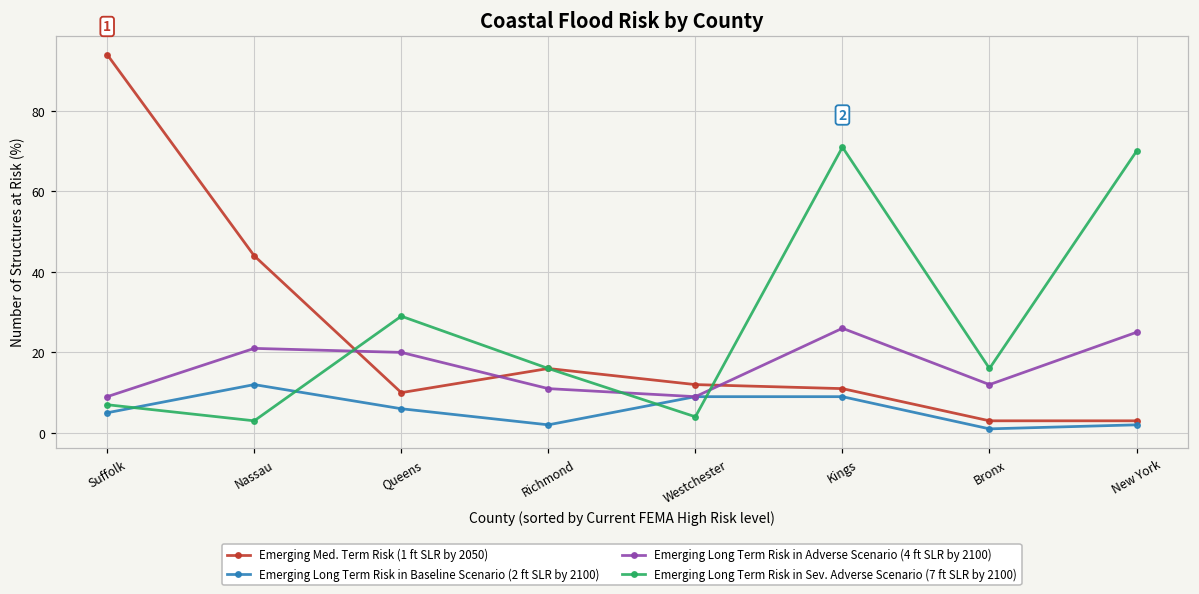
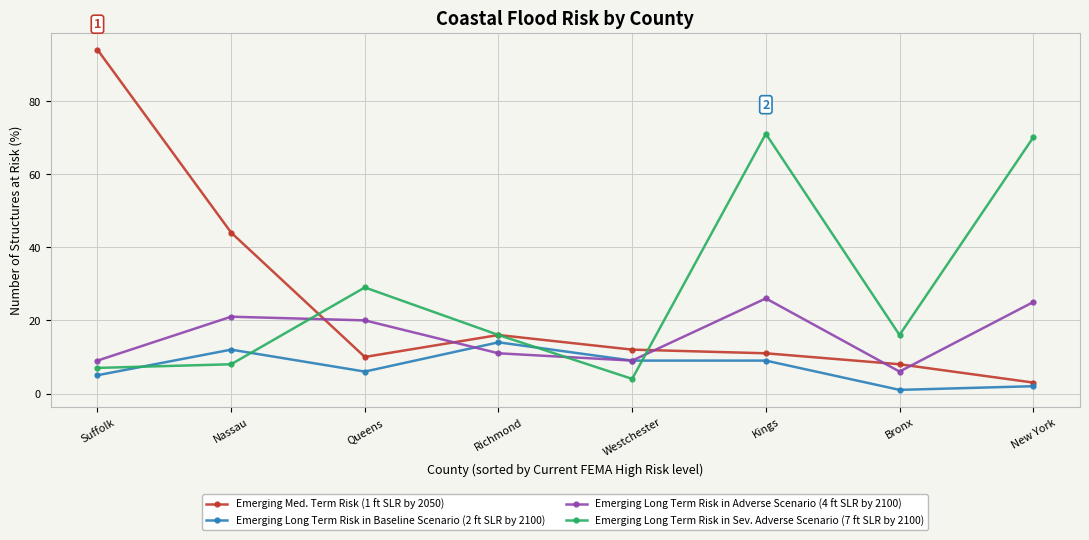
  {
    "Emerging Med. Term Risk (1 ft SLR by 2050)": {
      "Nassau": 44,
      "Queens": 10,
      "Westchester": 12,
      "Kings": 11,
-     "Bronx": 3,
+     "Bronx": 8,
      "New York": 3
    },
    "Emerging Long Term Risk in Baseline Scenario (2 ft SLR by 2100)": {
      "Suffolk": 5,
      "Nassau": 12,
      "Queens": 6,
-     "Richmond": 2,
+     "Richmond": 14,
      "Kings": 9,
      "Bronx": 1,
      "New York": 2
    },
    "Emerging Long Term Risk in Adverse Scenario (4 ft SLR by 2100)": {
      "Suffolk": 9,
      "Nassau": 21,
      "Queens": 20,
      "Richmond": 11,
      "Kings": 26,
-     "Bronx": 12,
+     "Bronx": 6,
      "New York": 25
    },
    "Emerging Long Term Risk in Sev. Adverse Scenario (7 ft SLR by 2100)": {
      "Suffolk": 7,
-     "Nassau": 3,
+     "Nassau": 8,
      "Queens": 29,
      "Westchester": 4,
      "Bronx": 16,
      "New York": 70
    }
  }
